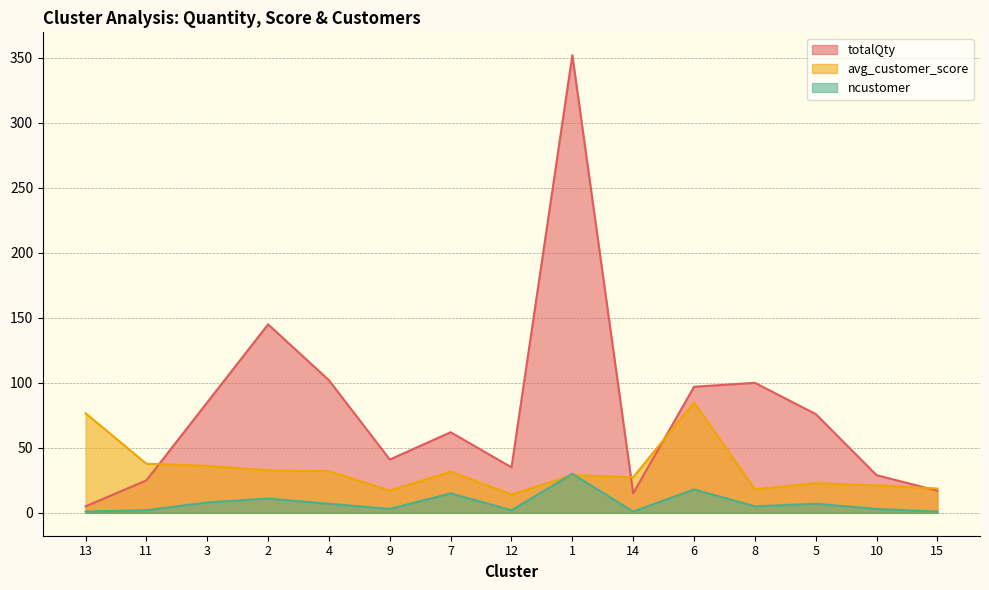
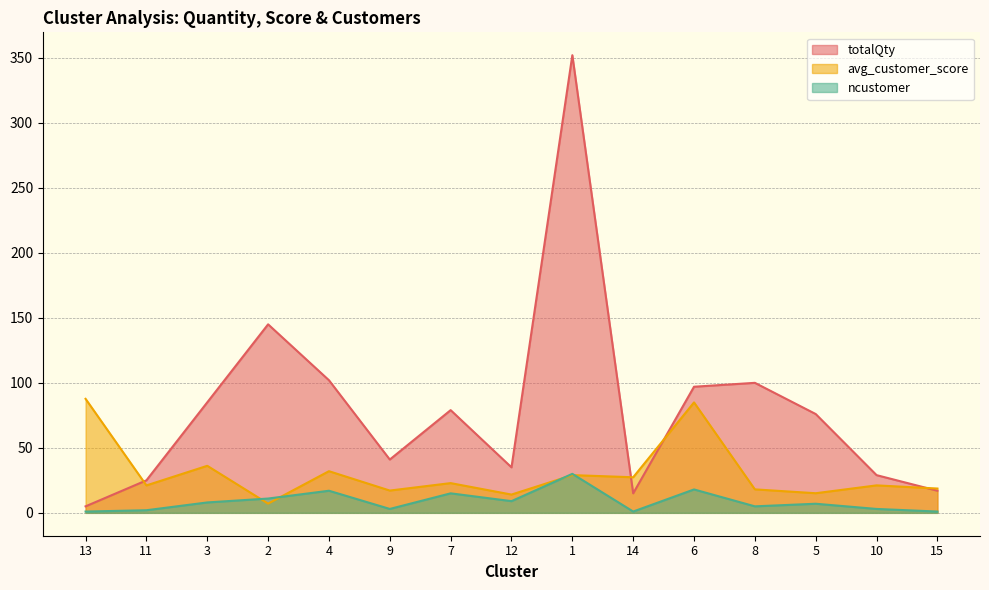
  {
    "totalQty": {
      "13": 5,
      "11": 25,
      "3": 85,
      "2": 145,
      "4": 102,
      "9": 41,
-     "7": 62,
+     "7": 79,
      "12": 35,
      "1": 352,
      "14": 15,
      "6": 97,
      "8": 100,
      "5": 76,
      "10": 29
    },
    "avg_customer_score": {
-     "13": 77,
-     "11": 38,
+     "13": 88,
+     "11": 21,
      "3": 36,
-     "2": 33,
+     "2": 7,
      "4": 32,
      "9": 17,
-     "7": 32,
+     "7": 23,
      "12": 14,
      "14": 27,
      "6": 85,
      "8": 18,
-     "5": 23,
+     "5": 15,
      "10": 21
    },
    "ncustomer": {
      "13": 1,
      "11": 2,
      "3": 8,
      "2": 11,
-     "4": 7,
+     "4": 17,
      "9": 3,
      "7": 15,
-     "12": 2,
+     "12": 9,
      "14": 1,
      "6": 18,
      "8": 5,
      "5": 7,
      "10": 3,
      "15": 1
    }
  }
